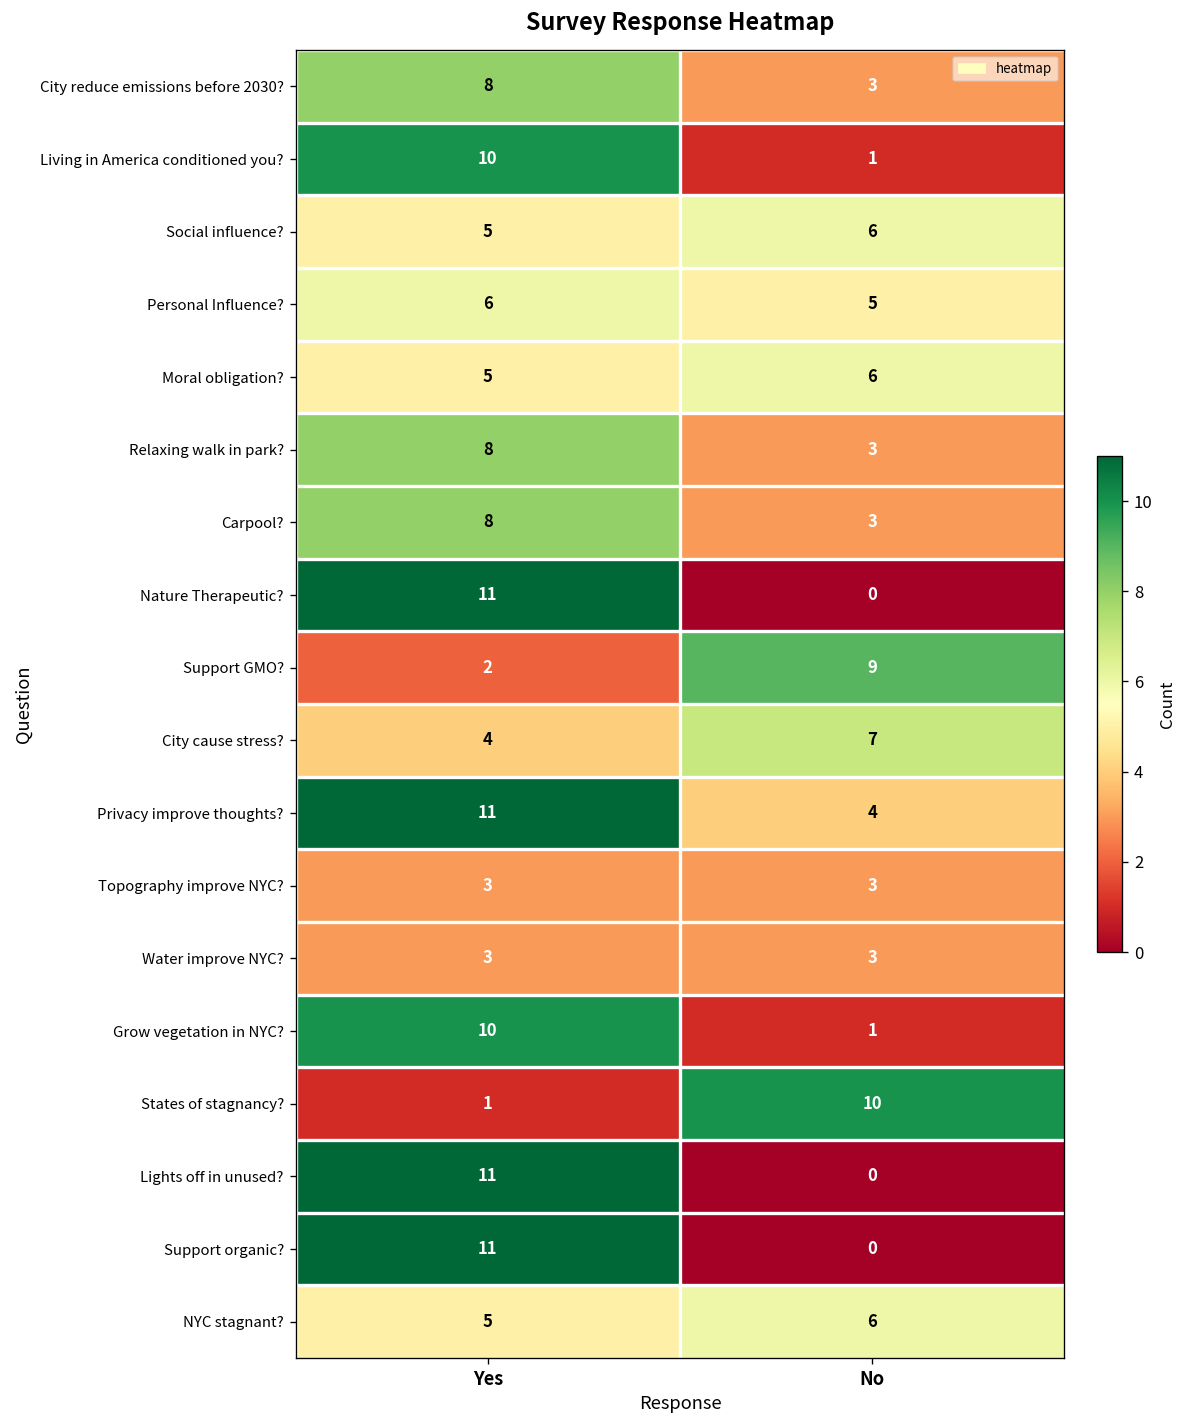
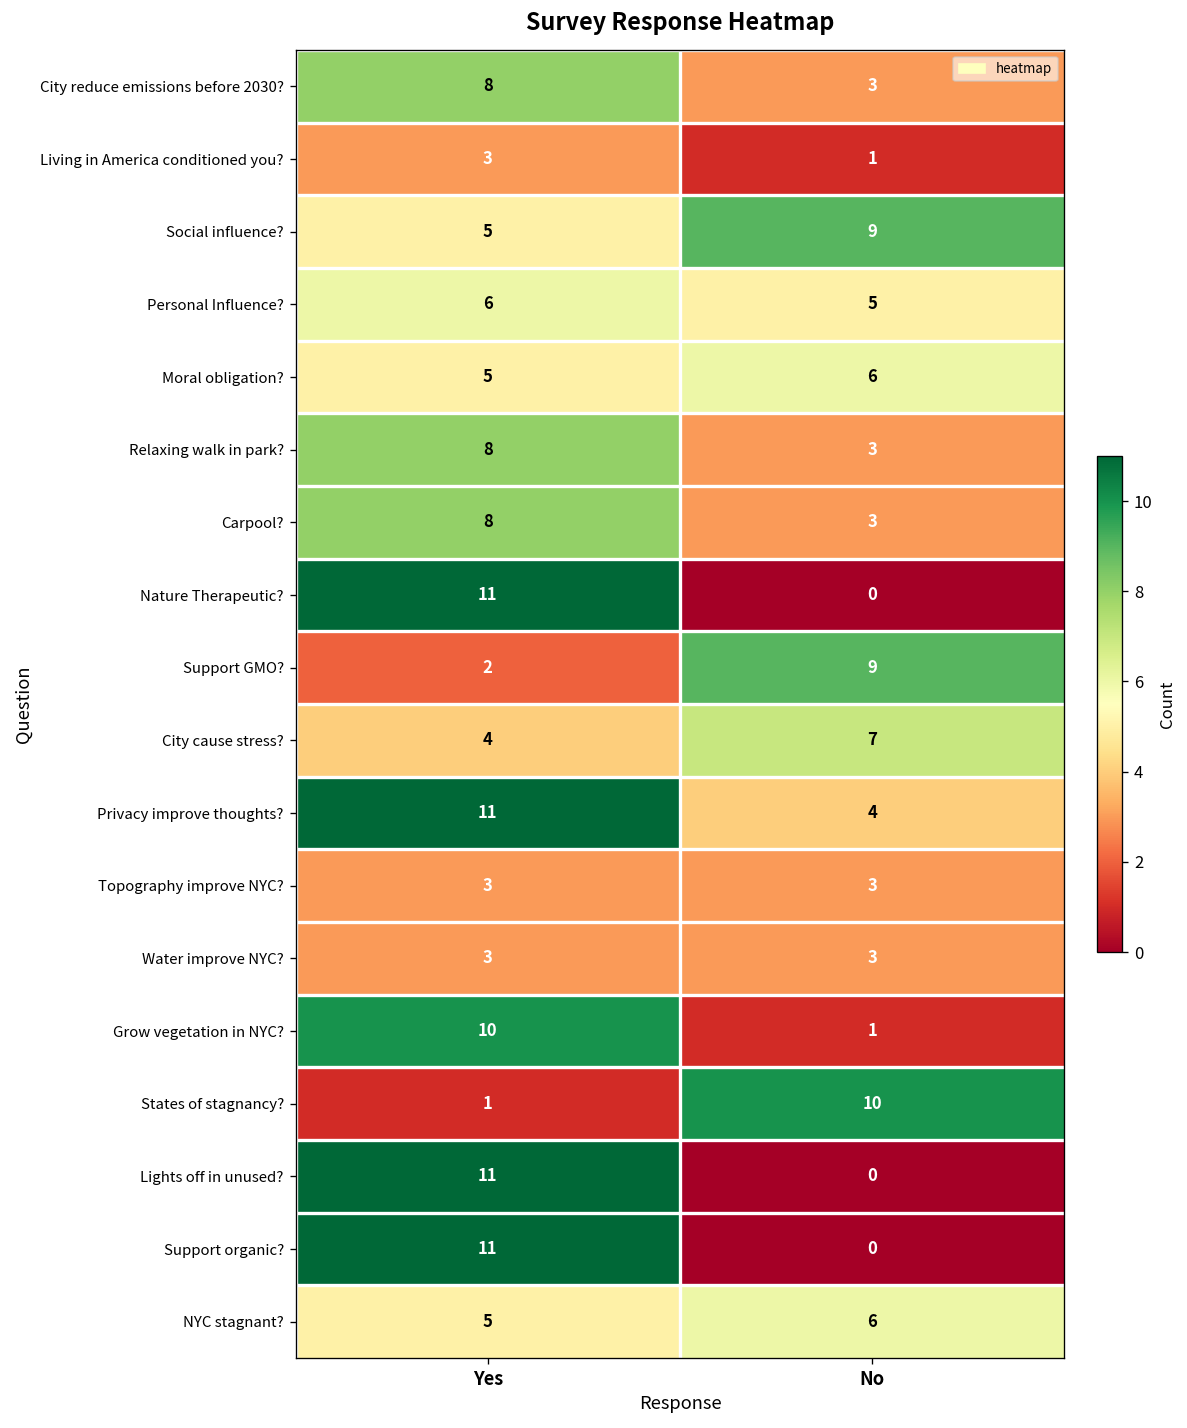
  {
    "City reduce emissions before 2030?": {
      "Yes": 8,
      "No": 3
    },
    "Living in America conditioned you?": {
-     "Yes": 10,
+     "Yes": 3,
      "No": 1
    },
    "Social influence?": {
      "Yes": 5,
-     "No": 6
+     "No": 9
    },
    "Personal Influence?": {
      "Yes": 6,
      "No": 5
    },
    "Moral obligation?": {
      "Yes": 5,
      "No": 6
    },
    "Relaxing walk in park?": {
      "Yes": 8,
      "No": 3
    },
    "Carpool?": {
      "Yes": 8,
      "No": 3
    },
    "Nature Therapeutic?": {
      "Yes": 11,
      "No": 0
    },
    "Support GMO?": {
      "Yes": 2,
      "No": 9
    },
    "City cause stress?": {
      "Yes": 4,
      "No": 7
    },
    "Privacy improve thoughts?": {
      "Yes": 11,
      "No": 4
    },
    "Topography improve NYC?": {
      "Yes": 3,
      "No": 3
    },
    "Water improve NYC?": {
      "Yes": 3,
      "No": 3
    },
    "Grow vegetation in NYC?": {
      "Yes": 10,
      "No": 1
    },
    "States of stagnancy?": {
      "Yes": 1,
      "No": 10
    },
    "Lights off in unused?": {
      "Yes": 11,
      "No": 0
    },
    "Support organic?": {
      "Yes": 11,
      "No": 0
    },
    "NYC stagnant?": {
      "Yes": 5,
      "No": 6
    }
  }
